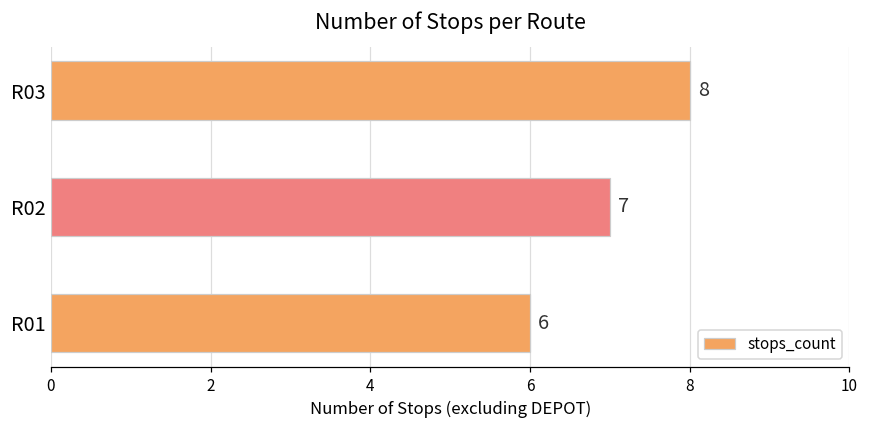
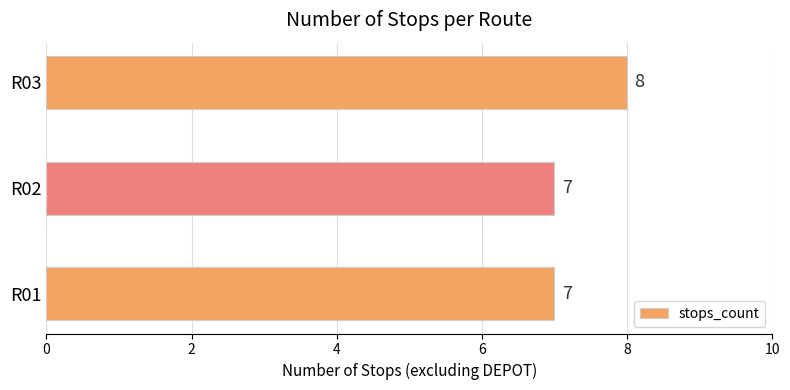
  {
    "R03": 8,
    "R02": 7,
-   "R01": 6
+   "R01": 7
  }
